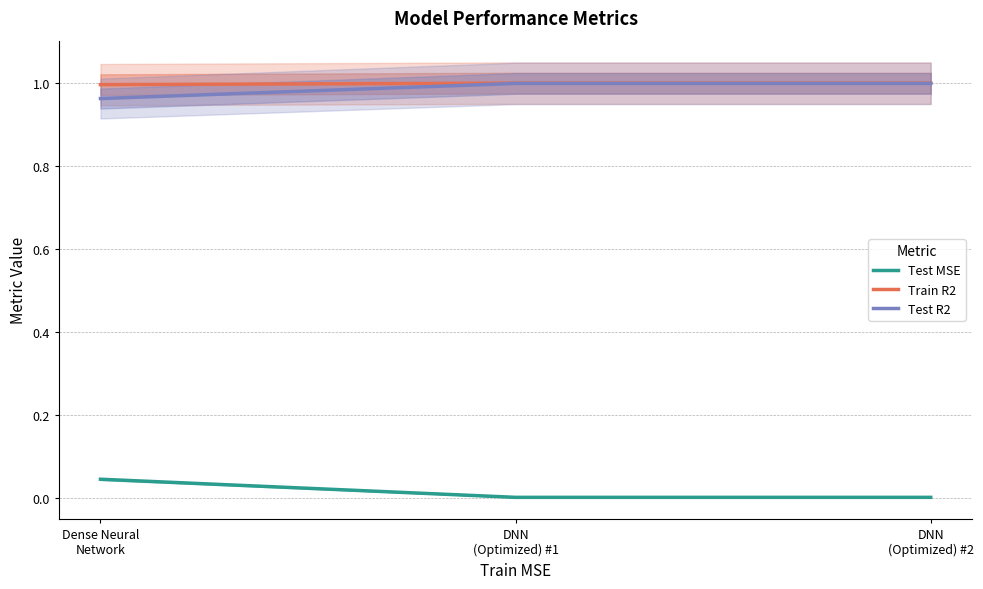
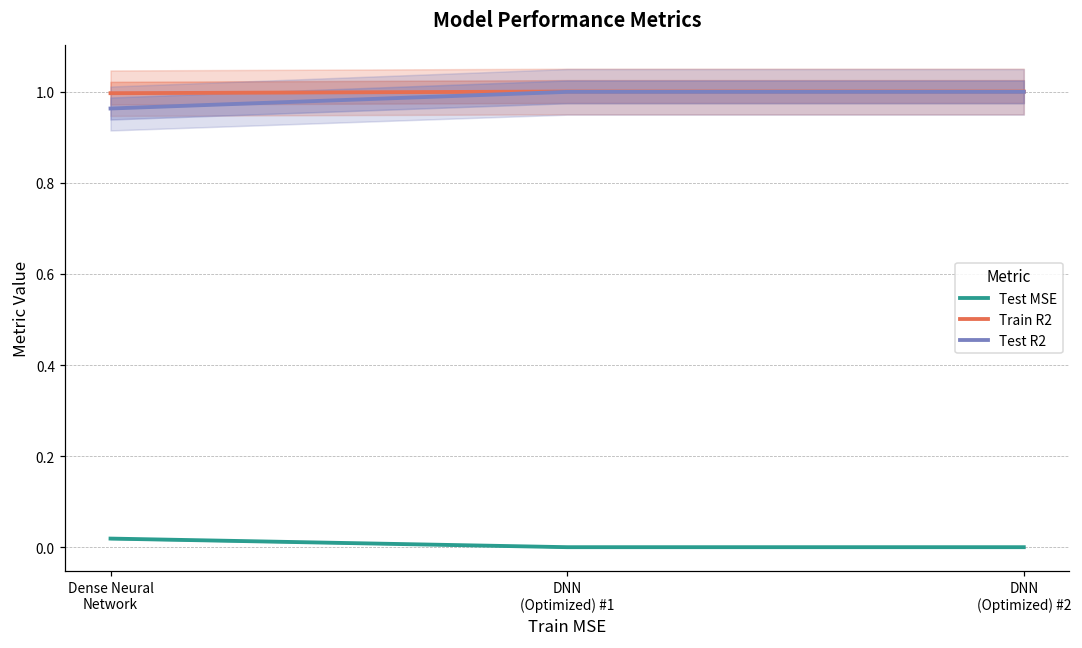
  {
    "Test MSE": {
-     "Dense Neural Network": 0.04,
+     "Dense Neural Network": 0.02,
      "DNN (Optimized) #1": 0.00,
      "DNN (Optimized) #2": 0.00
    }
  }
